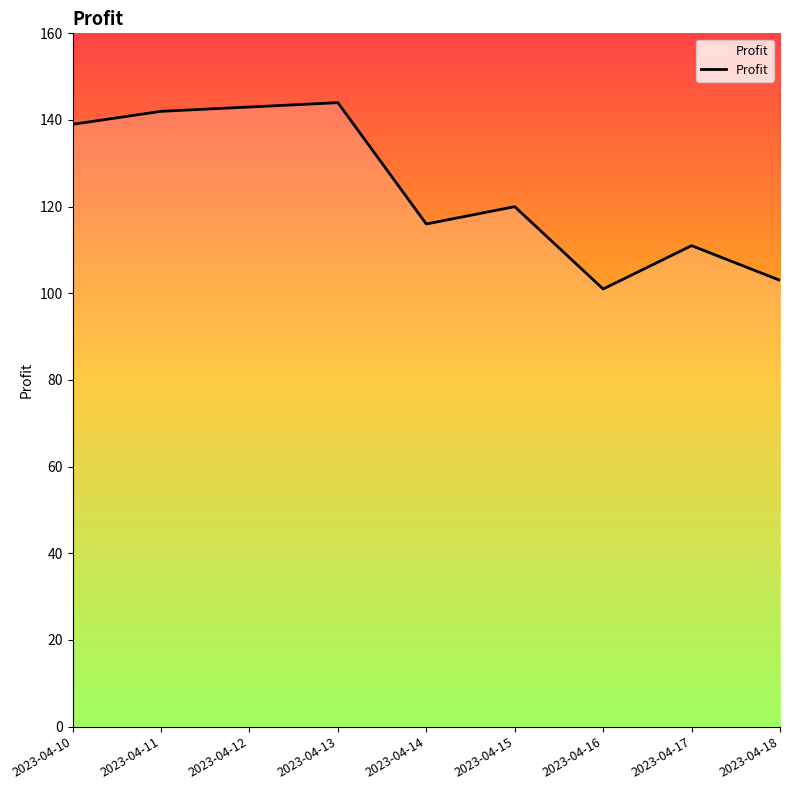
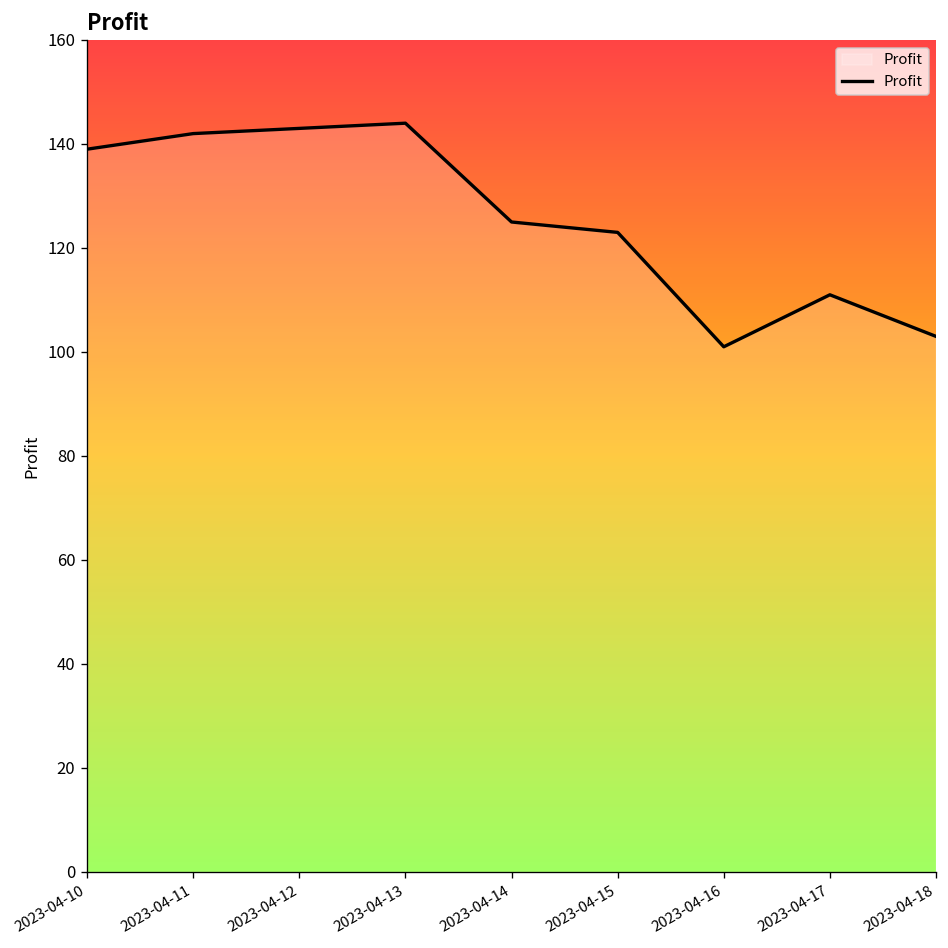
  {
    "2023-04-10": 139,
    "2023-04-11": 142,
    "2023-04-12": 143,
    "2023-04-13": 144,
-   "2023-04-14": 116,
-   "2023-04-15": 120,
+   "2023-04-14": 125,
+   "2023-04-15": 123,
    "2023-04-16": 101,
    "2023-04-17": 111,
    "2023-04-18": 103
  }
